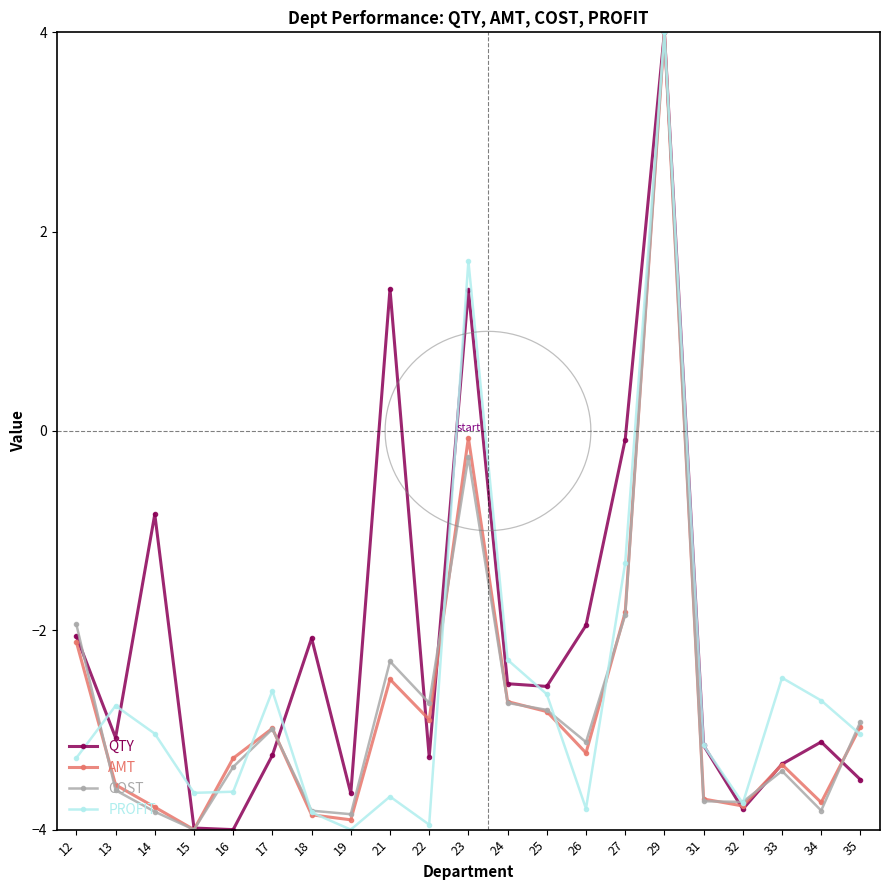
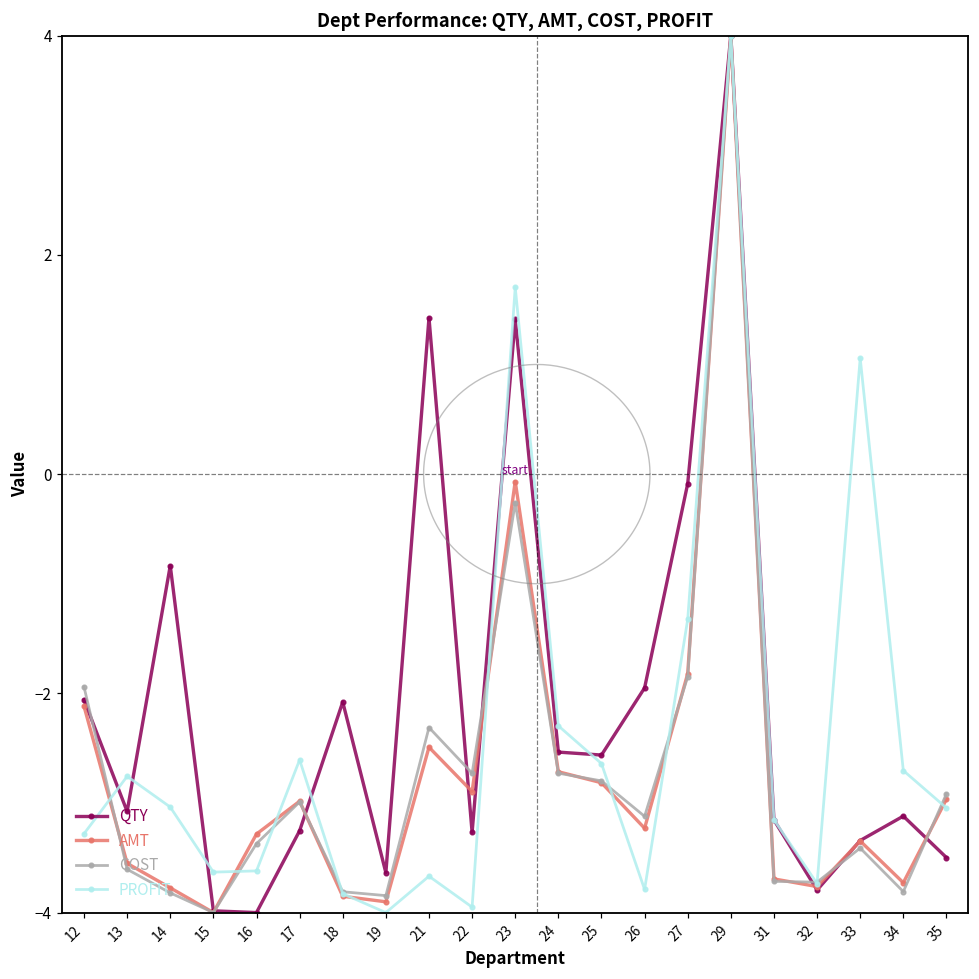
  {
    "QTY": {
      "12": -2.1,
      "13": -3.1,
      "14": -0.8,
      "16": -4.0,
      "17": -3.3,
      "18": -2.1,
      "19": -3.6,
      "21": 1.4,
      "22": -3.3,
      "23": 1.4,
      "24": -2.5,
      "25": -2.6,
      "26": -2.0,
      "27": -0.1,
      "32": -3.8,
      "34": -3.1,
      "35": -3.5
    },
    "AMT": {
      "12": -2.1,
      "13": -3.6,
      "14": -3.8,
      "16": -3.3,
      "19": -3.9,
      "21": -2.5,
      "22": -2.9,
      "23": -0.1,
      "26": -3.2,
      "27": -1.8,
      "32": -3.8,
      "34": -3.7,
      "35": -3.0
    },
    "PROFIT": {
      "12": -3.3,
      "13": -2.8,
      "14": -3.0,
      "15": -3.6,
      "16": -3.6,
      "17": -2.6,
      "19": -4.0,
      "21": -3.7,
      "22": -4.0,
      "23": 1.7,
      "24": -2.3,
      "25": -2.6,
      "26": -3.8,
      "27": -1.3,
-     "33": -2.5,
+     "33": 1.1,
      "34": -2.7,
      "35": -3.0
    }
  }
